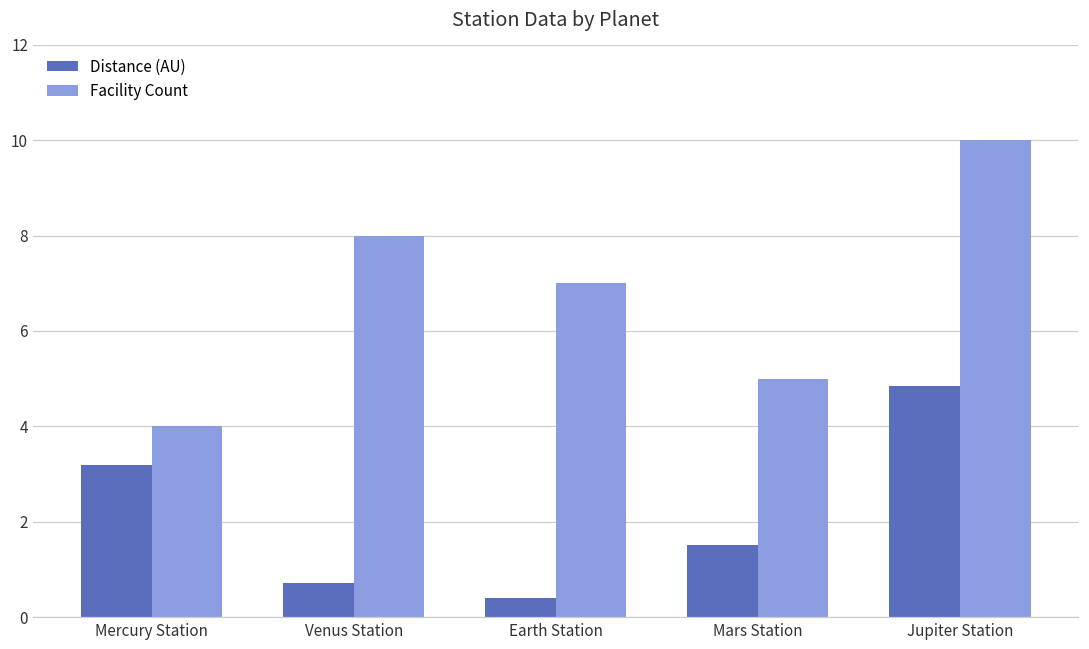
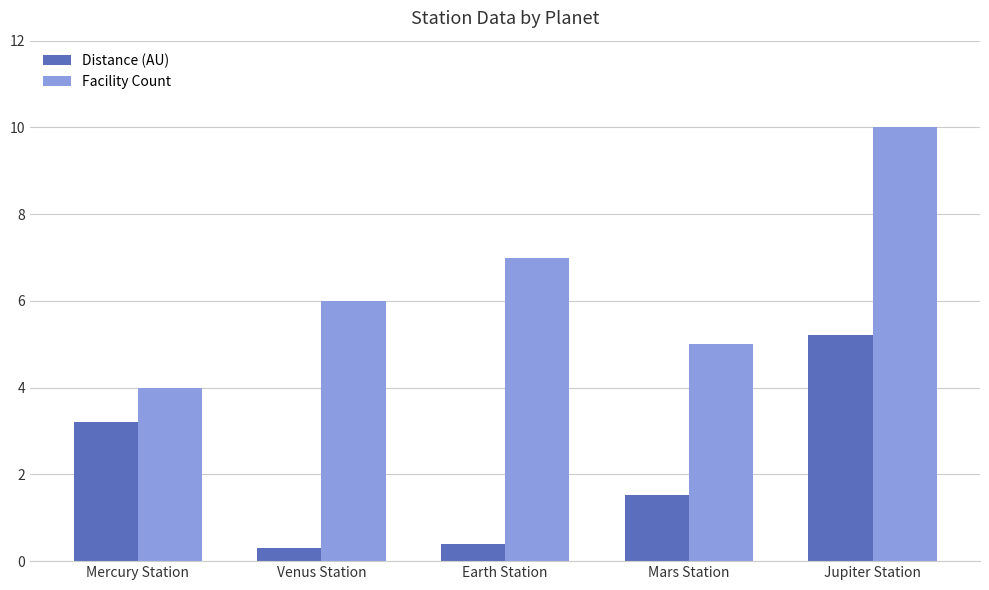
  {
    "Distance (AU)": {
      "Mercury Station": 3.2,
-     "Venus Station": 0.7,
+     "Venus Station": 0.3,
      "Earth Station": 0.4,
      "Mars Station": 1.5,
-     "Jupiter Station": 4.9
+     "Jupiter Station": 5.2
    },
    "Facility Count": {
      "Mercury Station": 4,
-     "Venus Station": 8,
+     "Venus Station": 6,
      "Earth Station": 7,
      "Mars Station": 5,
      "Jupiter Station": 10
    }
  }
